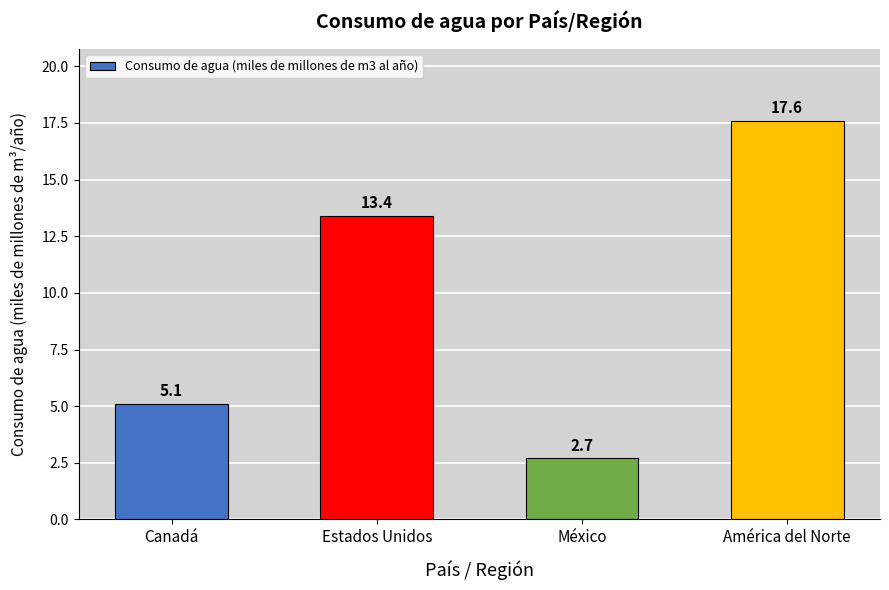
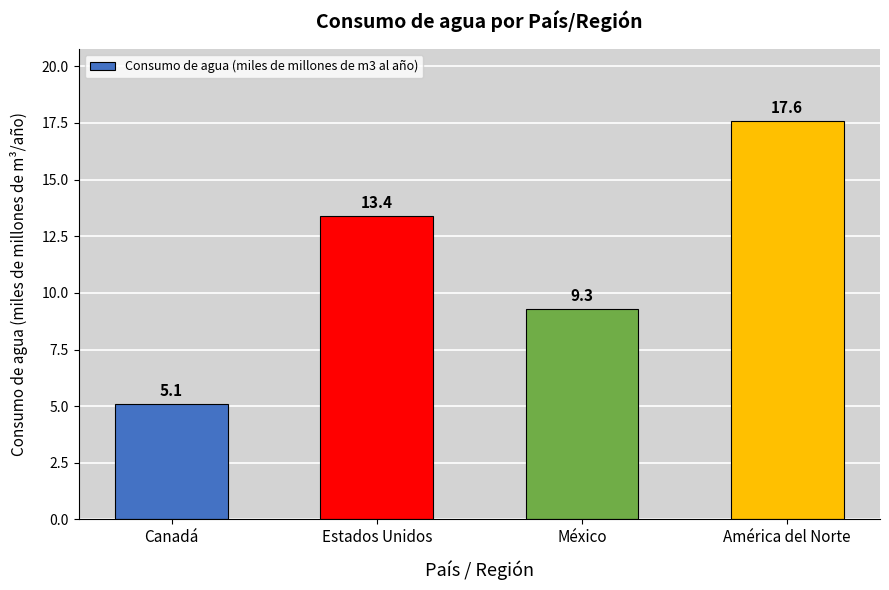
  {
    "Canadá": 5.1,
    "Estados Unidos": 13.4,
-   "México": 2.7,
+   "México": 9.3,
    "América del Norte": 17.6
  }
